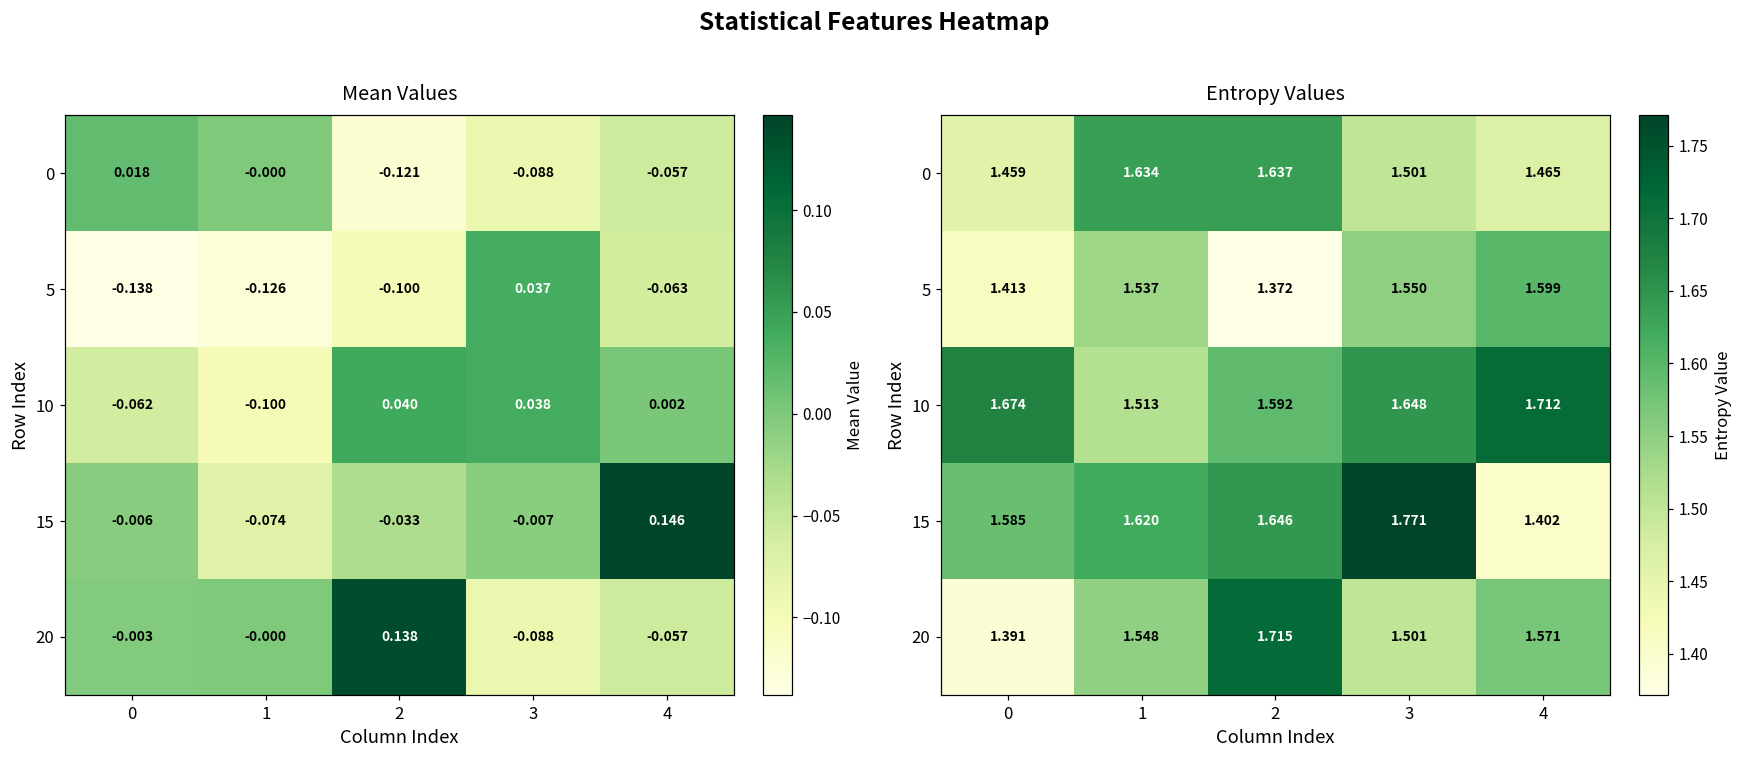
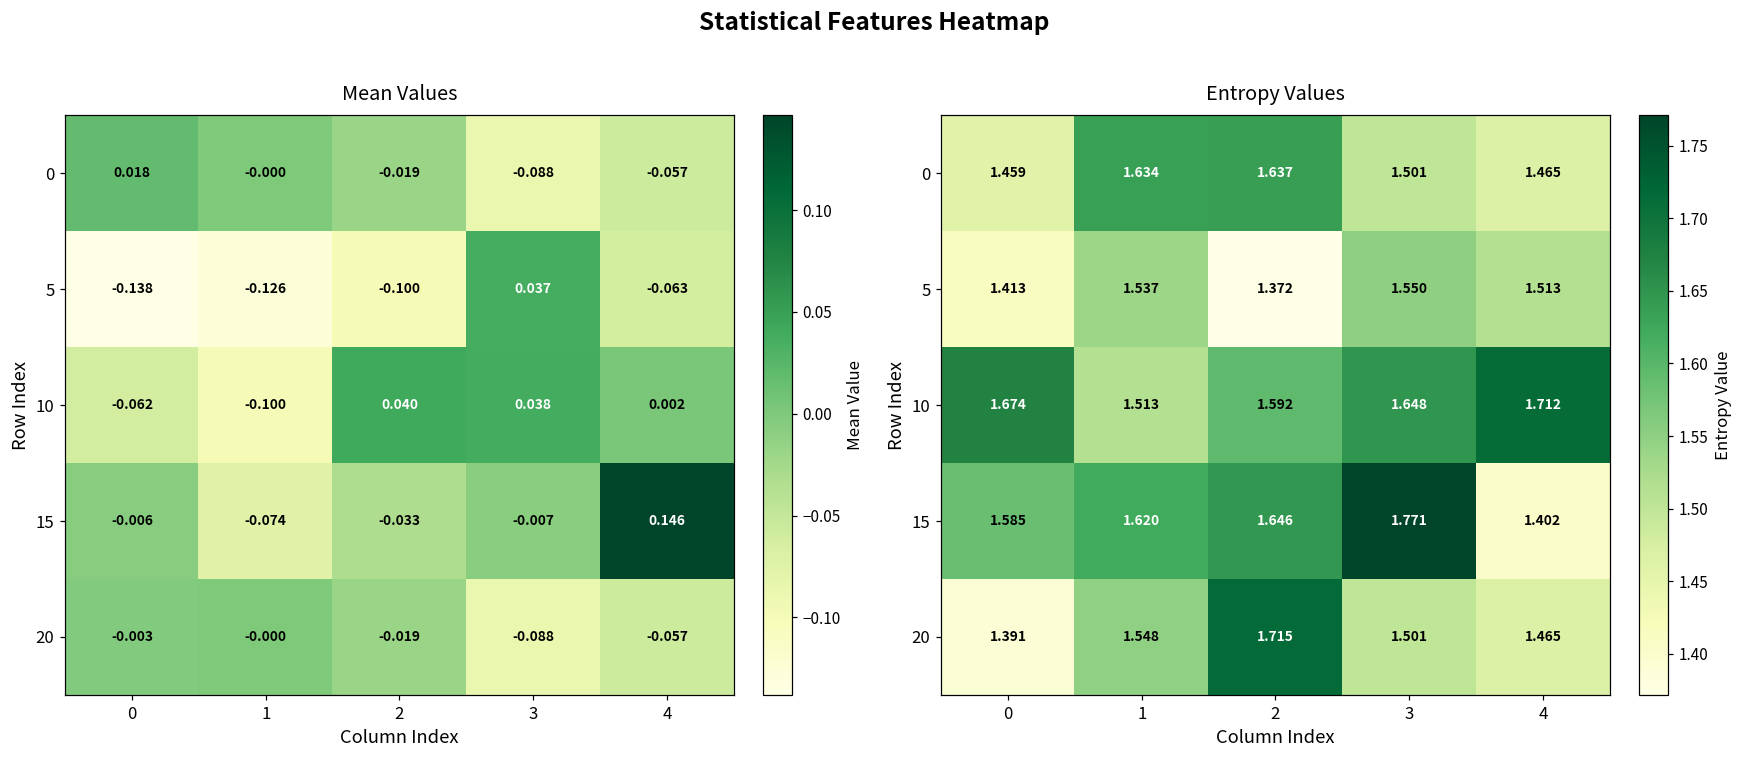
  {
    "Mean Values": {
      "0": {
        "0": 0.018,
        "1": -0.000,
-       "2": -0.121,
+       "2": -0.019,
        "3": -0.088,
        "4": -0.057
      },
      "5": {
        "0": -0.138,
        "1": -0.126,
        "2": -0.100,
        "3": 0.037,
        "4": -0.063
      },
      "10": {
        "0": -0.062,
        "1": -0.100,
        "2": 0.040,
        "3": 0.038,
        "4": 0.002
      },
      "15": {
        "0": -0.006,
        "1": -0.074,
        "2": -0.033,
        "3": -0.007,
        "4": 0.146
      },
      "20": {
        "0": -0.003,
        "1": -0.000,
-       "2": 0.138,
+       "2": -0.019,
        "3": -0.088,
        "4": -0.057
      }
    },
    "Entropy Values": {
      "0": {
        "0": 1.459,
        "1": 1.634,
        "2": 1.637,
        "3": 1.501,
        "4": 1.465
      },
      "5": {
        "0": 1.413,
        "1": 1.537,
        "2": 1.372,
        "3": 1.550,
-       "4": 1.599
+       "4": 1.513
      },
      "10": {
        "0": 1.674,
        "1": 1.513,
        "2": 1.592,
        "3": 1.648,
        "4": 1.712
      },
      "15": {
        "0": 1.585,
        "1": 1.620,
        "2": 1.646,
        "3": 1.771,
        "4": 1.402
      },
      "20": {
        "0": 1.391,
        "1": 1.548,
        "2": 1.715,
        "3": 1.501,
-       "4": 1.571
+       "4": 1.465
      }
    }
  }
